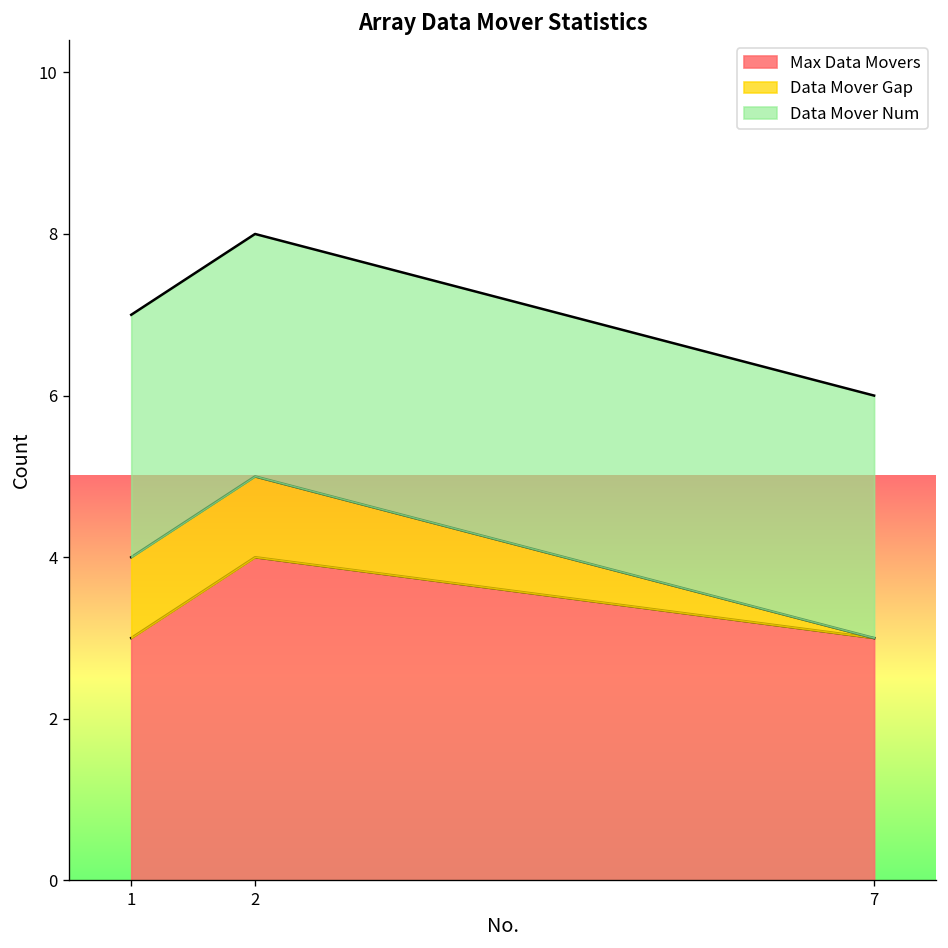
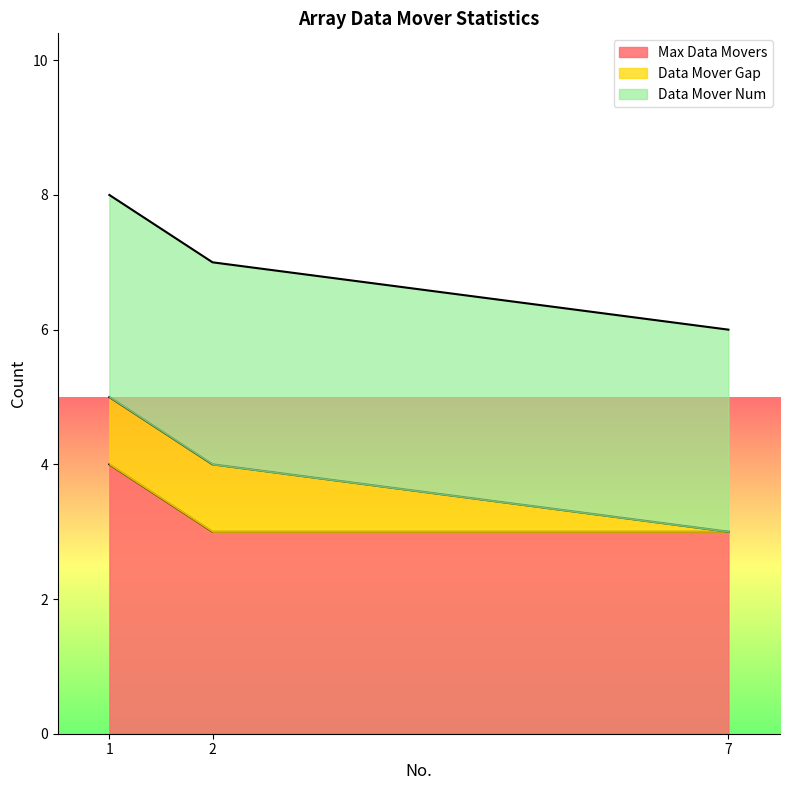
  {
    "Max Data Movers": {
-     "1": 3,
-     "2": 4
+     "1": 4,
+     "2": 3
    },
    "Data Mover Gap": {
      "1": 1,
      "2": 1
    },
    "Data Mover Num": {
      "1": 3,
      "2": 3,
      "7": 3
    }
  }
